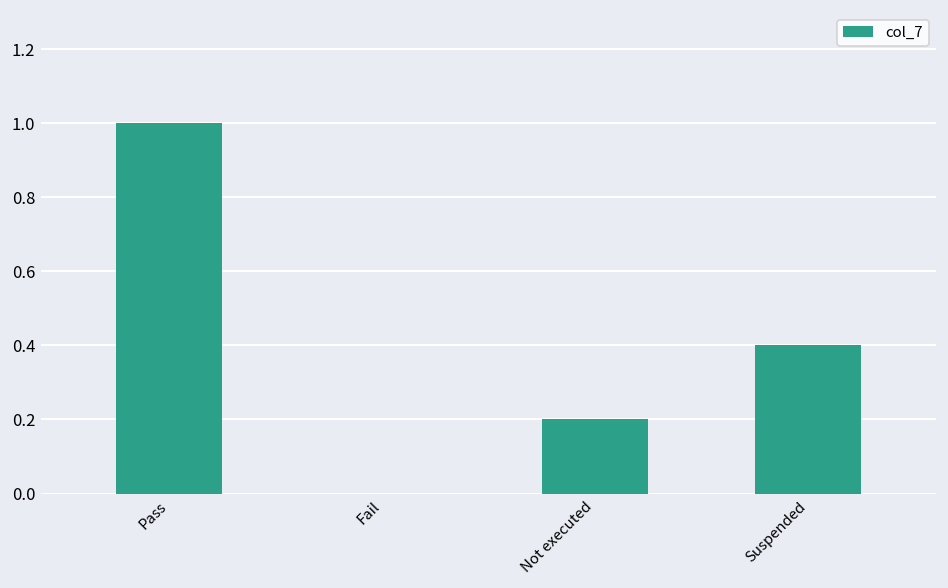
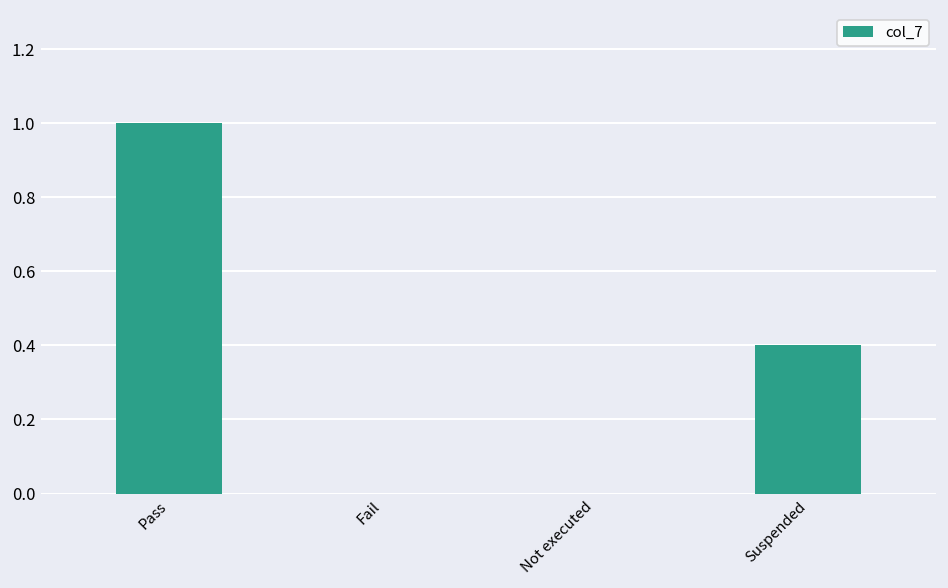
  {
    "Pass": 1.0,
    "Fail": 0.0,
-   "Not executed": 0.2,
+   "Not executed": 0.0,
    "Suspended": 0.4
  }
